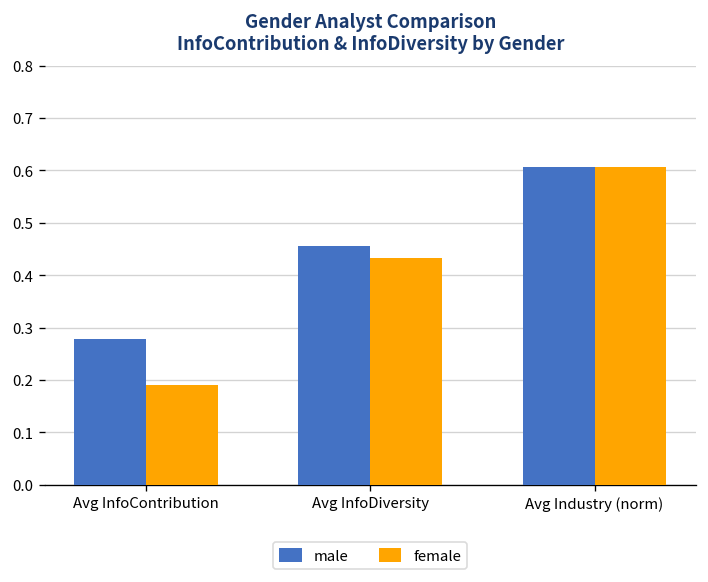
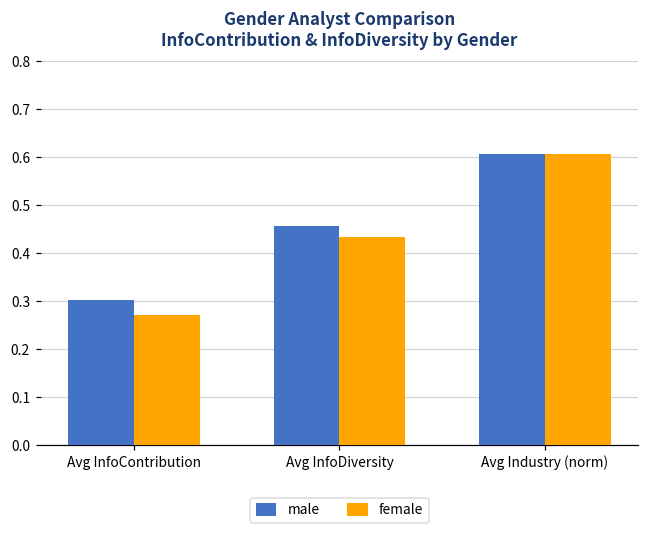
  {
    "male": {
-     "Avg InfoContribution": 0.28,
+     "Avg InfoContribution": 0.30,
      "Avg InfoDiversity": 0.46,
      "Avg Industry (norm)": 0.61
    },
    "female": {
-     "Avg InfoContribution": 0.19,
+     "Avg InfoContribution": 0.27,
      "Avg InfoDiversity": 0.43,
      "Avg Industry (norm)": 0.61
    }
  }
